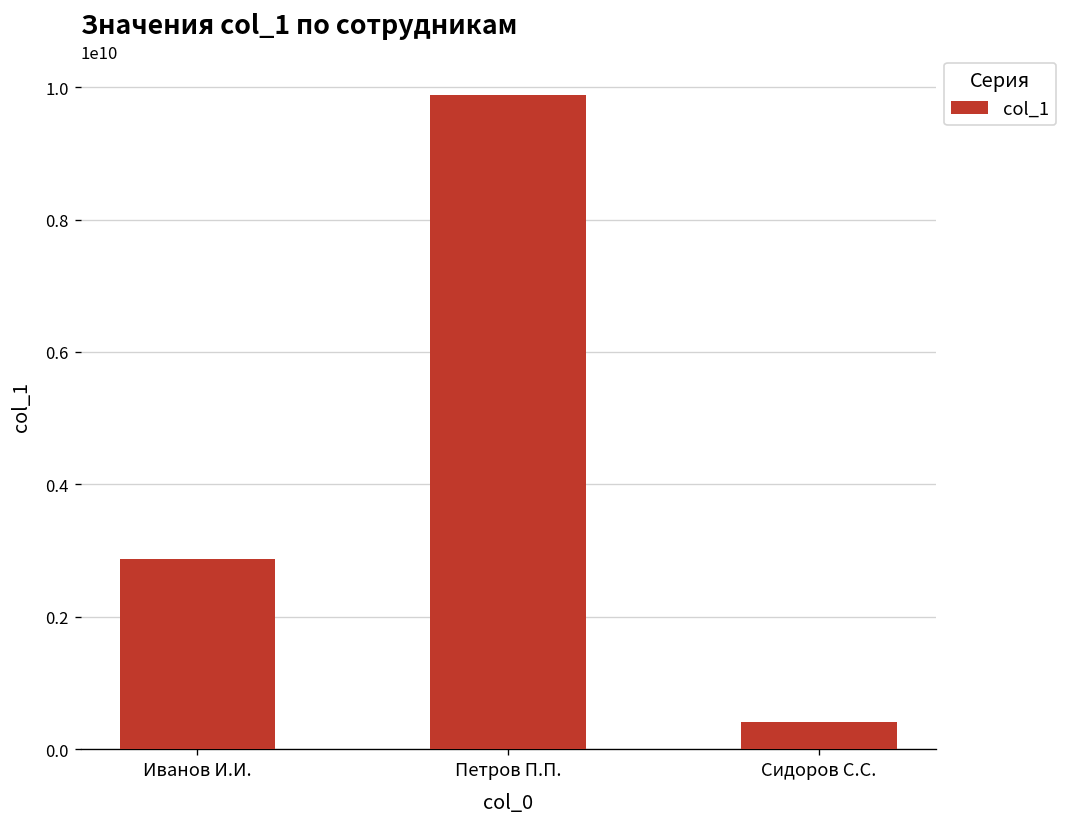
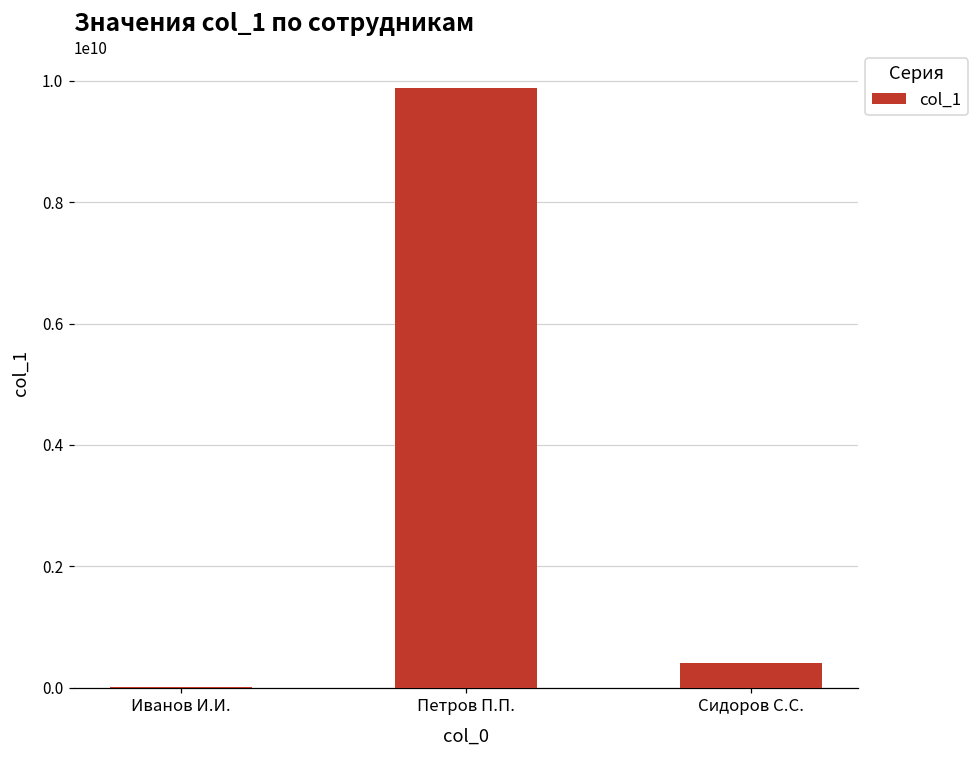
  {
-   "Иванов И.И.": 2900000000,
+   "Иванов И.И.": 0,
    "Петров П.П.": 9900000000,
    "Сидоров С.С.": 400000000
  }
